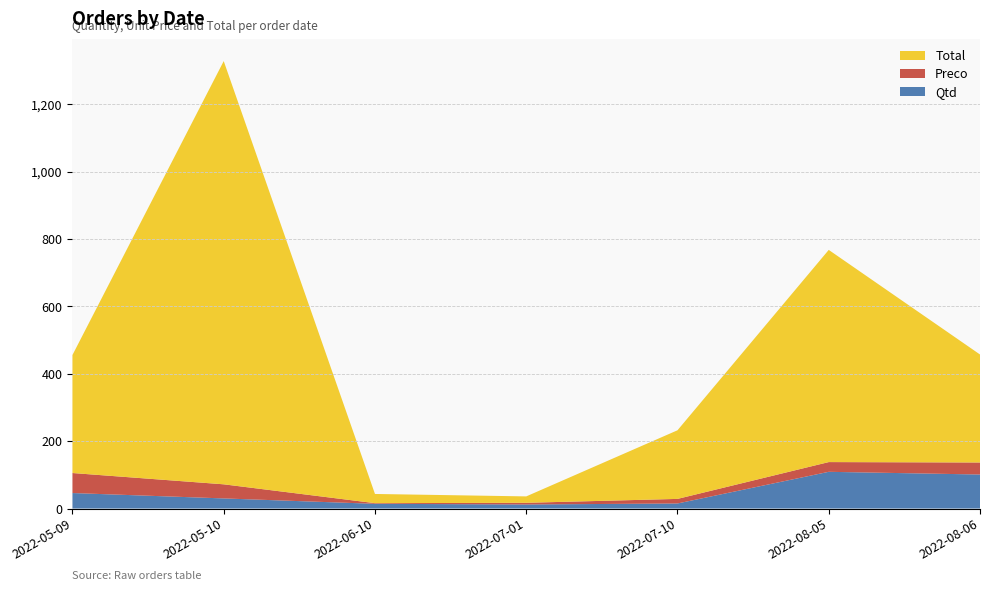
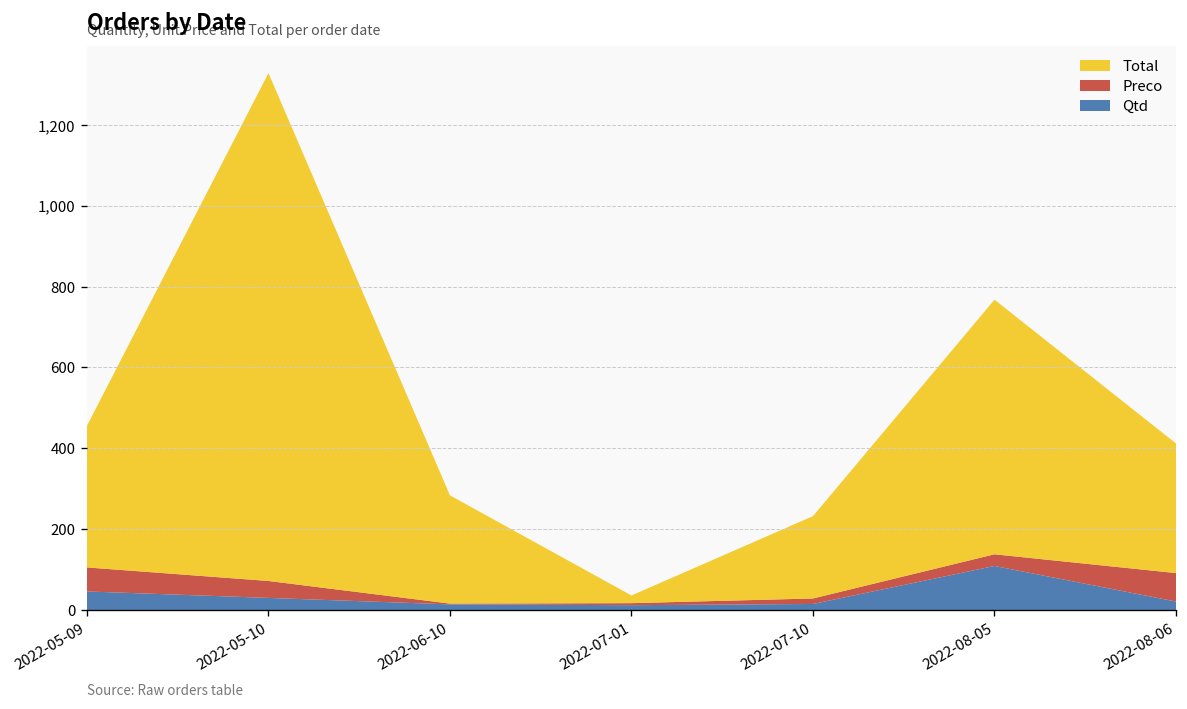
  {
    "Qtd": {
      "2022-05-09": "50",
      "2022-05-10": "30",
      "2022-07-10": "20",
      "2022-08-05": "110",
-     "2022-08-06": "100"
+     "2022-08-06": "20"
    },
    "Preco": {
      "2022-05-09": "60",
      "2022-05-10": "40",
      "2022-07-10": "10",
      "2022-08-05": "30",
-     "2022-08-06": "40"
+     "2022-08-06": "70"
    },
    "Total": {
      "2022-05-09": "350",
      "2022-05-10": "1,260",
-     "2022-06-10": "30",
+     "2022-06-10": "270",
      "2022-07-01": "20",
      "2022-07-10": "200",
      "2022-08-05": "630",
      "2022-08-06": "320"
    }
  }
